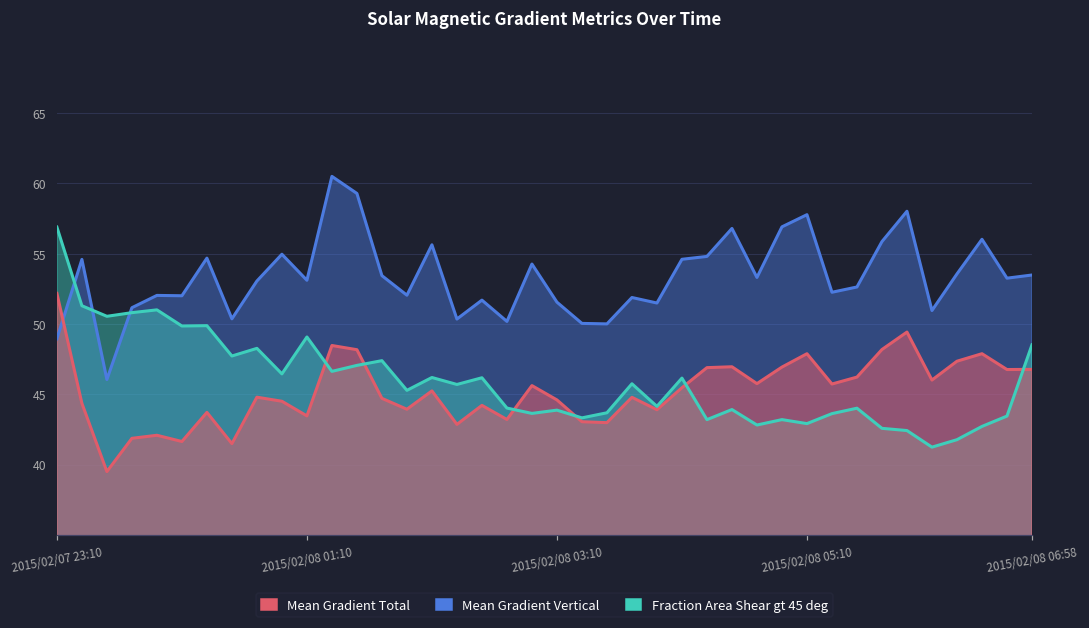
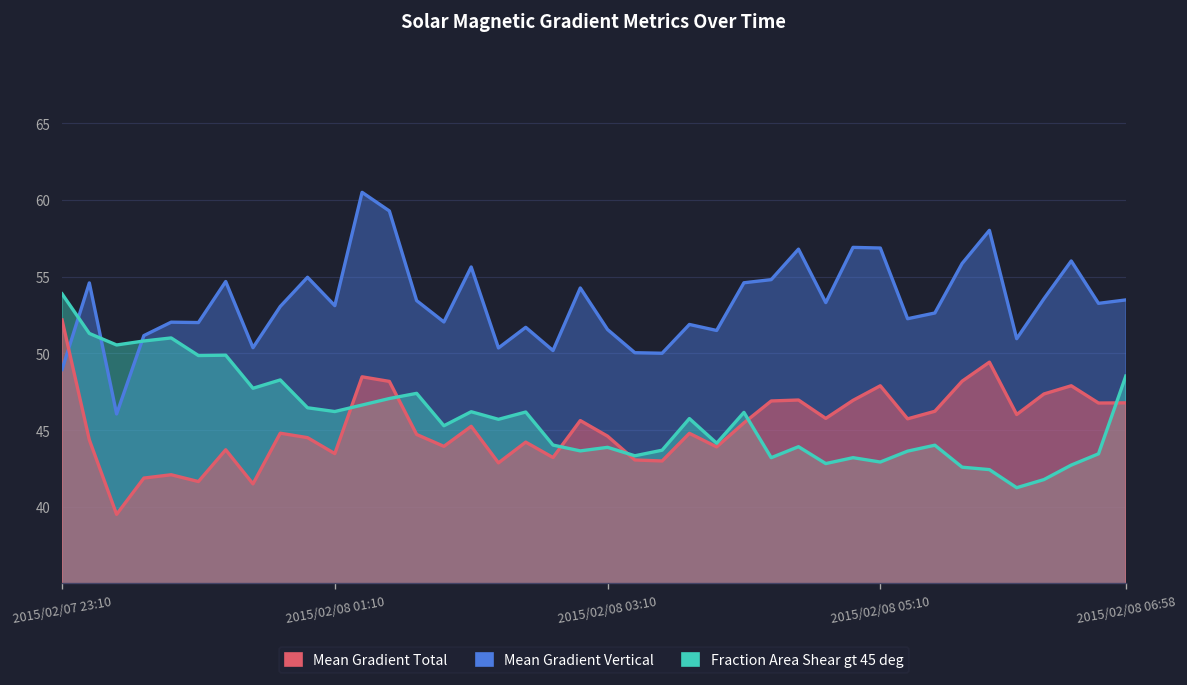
  {
    "Mean Gradient Vertical": {
      "2015/02/07 23:10": 49.0,
      "2015/02/08 01:10": 53.1,
      "2015/02/08 03:10": 51.6,
-     "2015/02/08 05:10": 57.8,
+     "2015/02/08 05:10": 56.9,
      "2015/02/08 06:58": 53.5
    },
    "Fraction Area Shear gt 45 deg": {
-     "2015/02/07 23:10": 56.9,
-     "2015/02/08 01:10": 49.1,
+     "2015/02/07 23:10": 53.9,
+     "2015/02/08 01:10": 46.2,
      "2015/02/08 03:10": 43.9,
      "2015/02/08 05:10": 42.9,
      "2015/02/08 06:58": 48.5
    },
    "Mean Gradient Total": {
      "2015/02/07 23:10": 52.2,
      "2015/02/08 01:10": 43.5,
      "2015/02/08 03:10": 44.6,
      "2015/02/08 05:10": 47.9,
      "2015/02/08 06:58": 46.8
    }
  }
